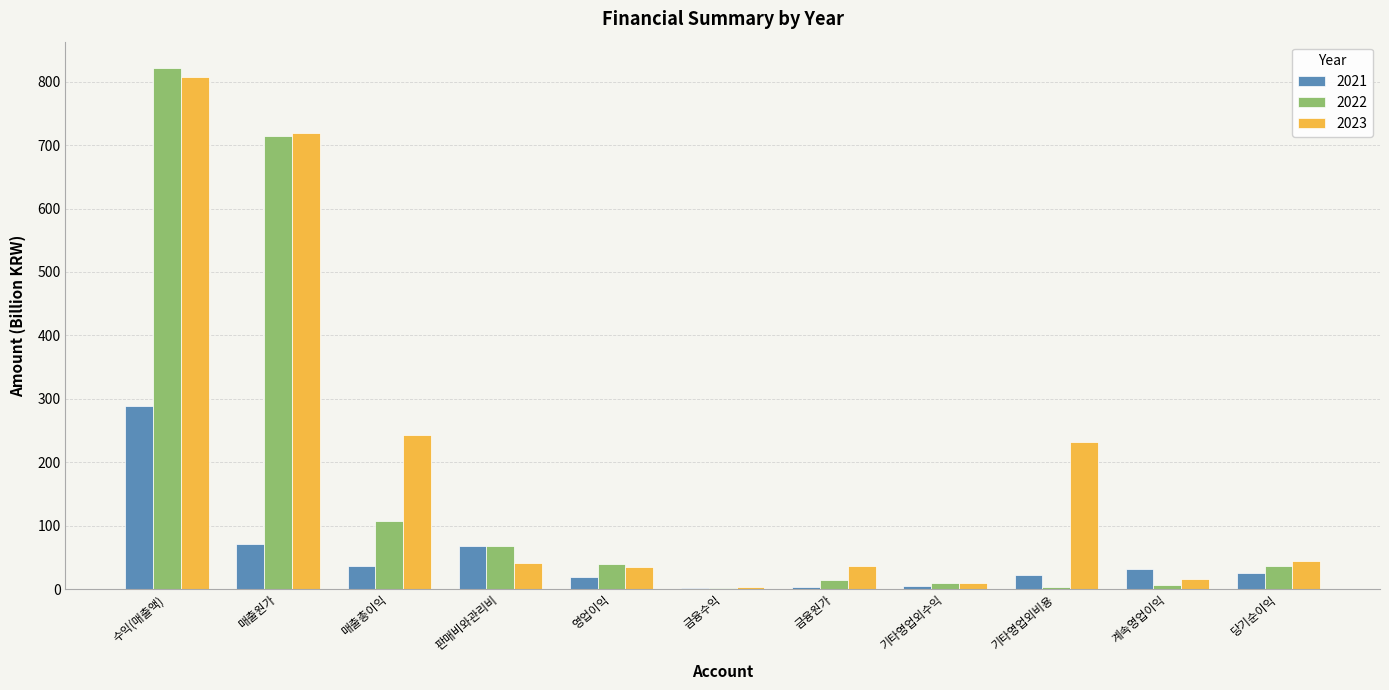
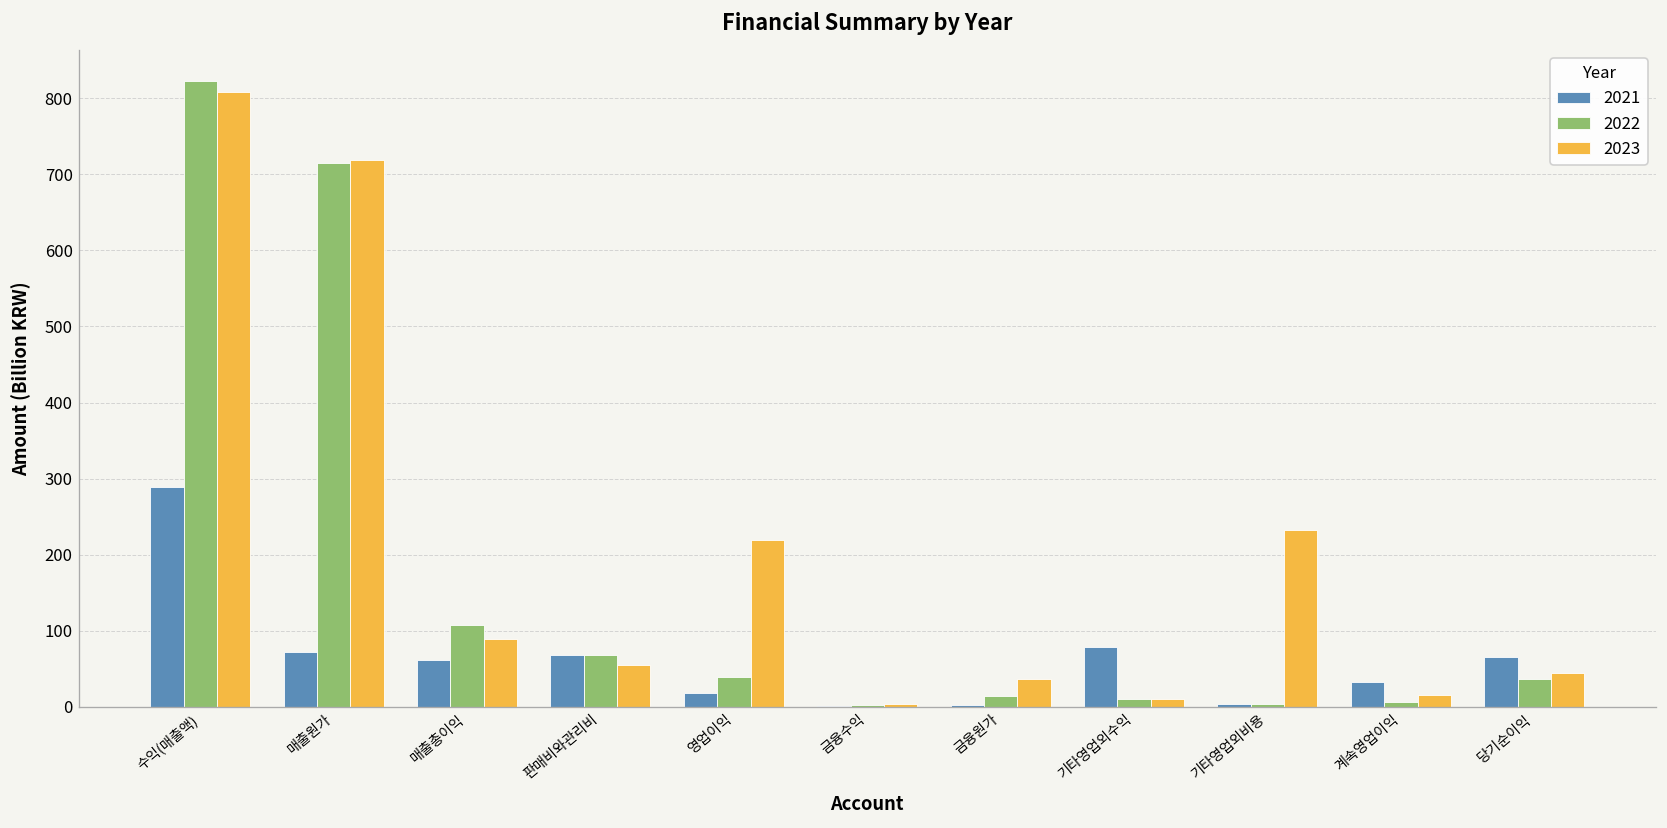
  {
    "2021": {
      "수익(매출액)": 290,
      "매출원가": 70,
-     "매출총이익": 40,
+     "매출총이익": 60,
      "판매비와관리비": 70,
      "영업이익": 20,
-     "기타영업외수익": 0,
-     "기타영업외비용": 20,
+     "기타영업외수익": 80,
+     "기타영업외비용": 0,
      "계속영업이익": 30,
-     "당기순이익": 20
+     "당기순이익": 70
    },
    "2022": {
      "수익(매출액)": 820,
      "매출원가": 710,
      "매출총이익": 110,
      "판매비와관리비": 70,
      "영업이익": 40,
      "금융원가": 10,
      "기타영업외수익": 10,
      "기타영업외비용": 0,
      "계속영업이익": 10,
      "당기순이익": 40
    },
    "2023": {
      "수익(매출액)": 810,
      "매출원가": 720,
-     "매출총이익": 240,
-     "판매비와관리비": 40,
-     "영업이익": 30,
+     "매출총이익": 90,
+     "판매비와관리비": 60,
+     "영업이익": 220,
      "금융원가": 40,
      "기타영업외수익": 10,
      "기타영업외비용": 230,
      "계속영업이익": 20,
      "당기순이익": 50
    }
  }
